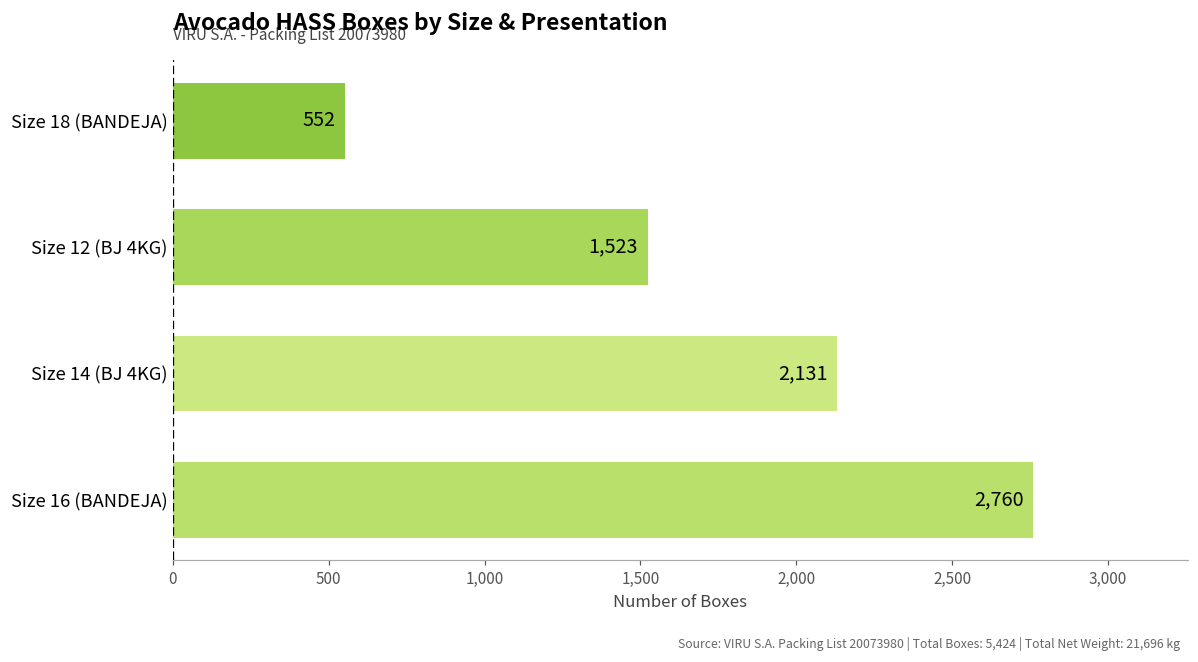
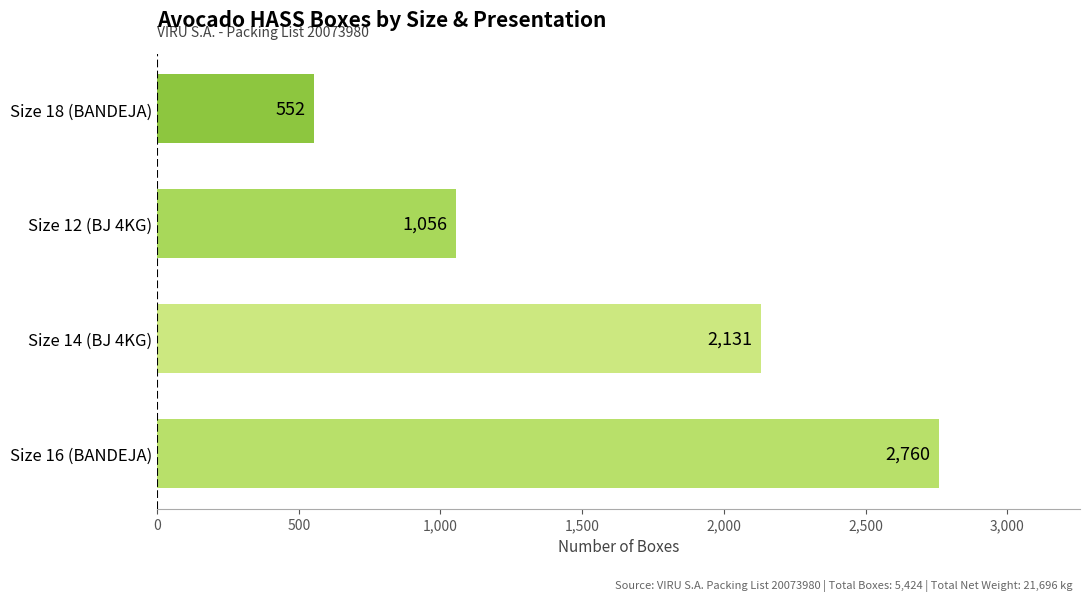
  {
    "Size 18 (BANDEJA)": "552",
-   "Size 12 (BJ 4KG)": "1,523",
+   "Size 12 (BJ 4KG)": "1,056",
    "Size 14 (BJ 4KG)": "2,131",
    "Size 16 (BANDEJA)": "2,760"
  }
